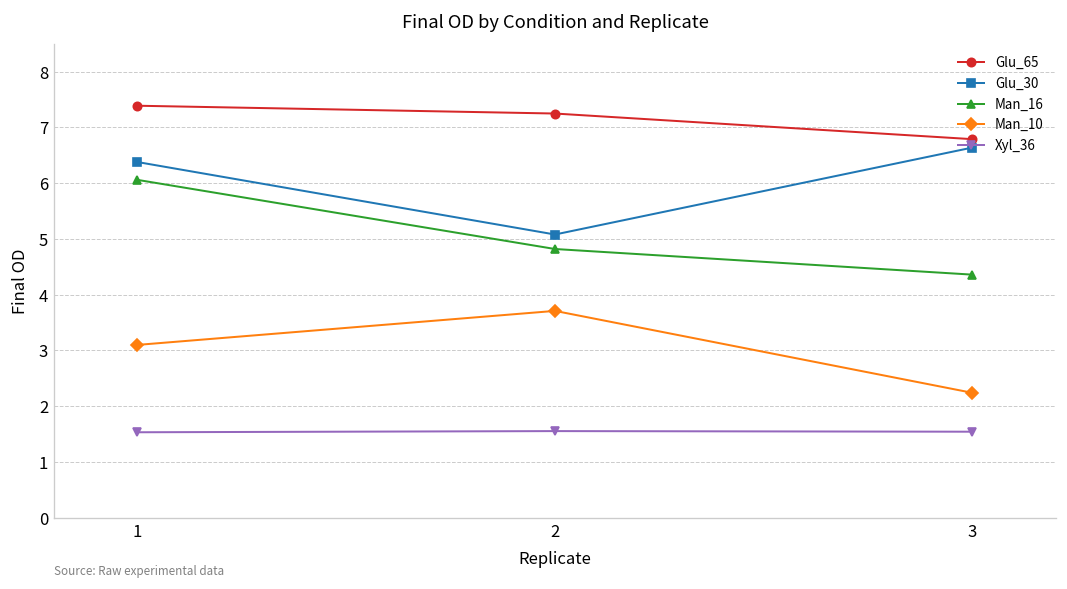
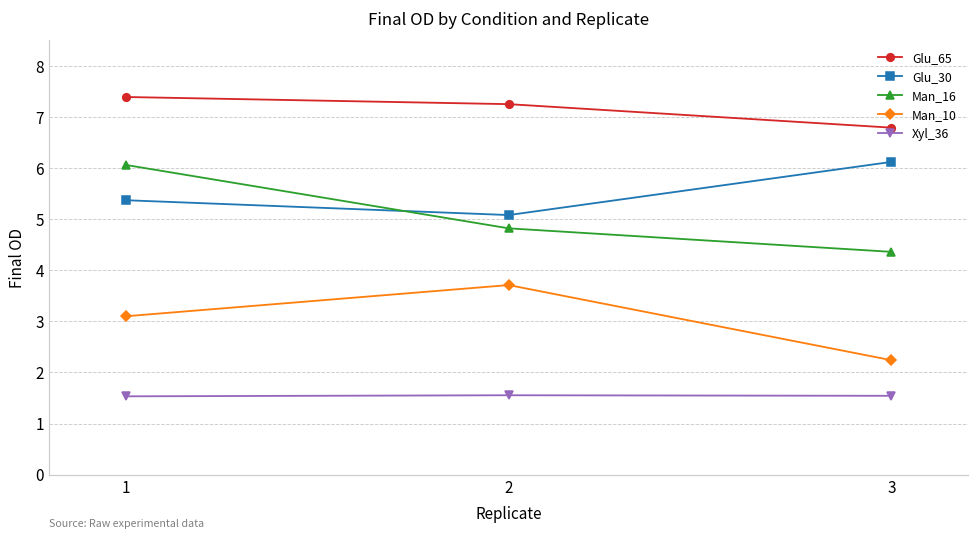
  {
    "Glu_65": {
      "1": 7.4,
      "2": 7.3,
      "3": 6.8
    },
    "Glu_30": {
-     "1": 6.4,
+     "1": 5.4,
      "2": 5.1,
-     "3": 6.6
+     "3": 6.1
    },
    "Man_16": {
      "1": 6.1,
      "2": 4.8,
      "3": 4.4
    },
    "Man_10": {
      "1": 3.1,
      "2": 3.7,
      "3": 2.2
    },
    "Xyl_36": {
      "1": 1.5,
      "2": 1.6,
      "3": 1.5
    }
  }
